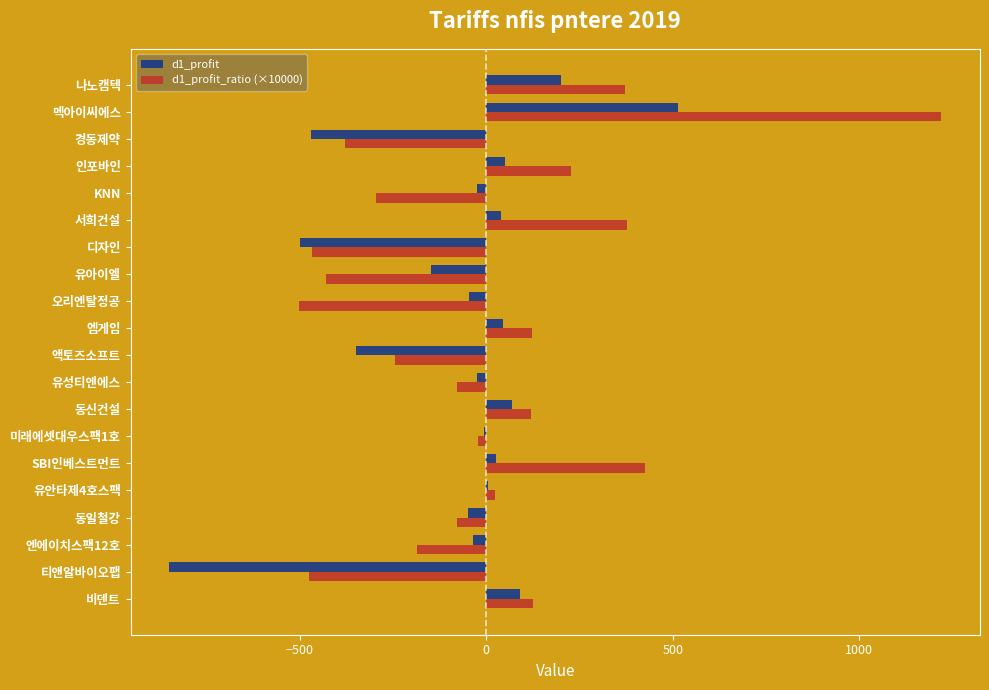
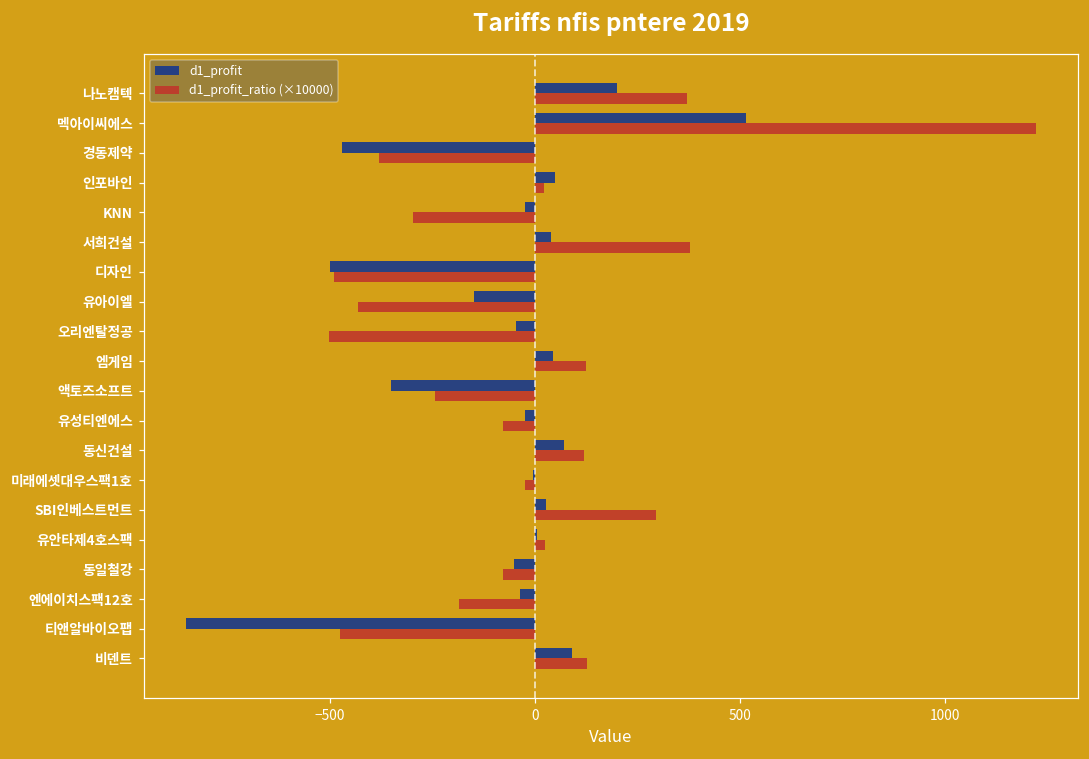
  {
    "d1_profit": {
      "나노캠텍": 200,
      "멕아이씨에스": 520,
      "경동제약": -470,
      "인포바인": 50,
      "KNN": -30,
      "서희건설": 40,
      "디자인": -500,
      "유아이엘": -150,
      "오리엔탈정공": -50,
      "엠게임": 50,
      "액토즈소프트": -350,
      "유성티엔에스": -30,
      "동신건설": 70,
      "SBI인베스트먼트": 30,
      "동일철강": -50,
      "엔에이치스팩12호": -40,
      "티앤알바이오팹": -850,
      "비덴트": 90
    },
    "d1_profit_ratio (×10000)": {
      "나노캠텍": 370,
      "멕아이씨에스": 1220,
      "경동제약": -380,
-     "인포바인": 230,
+     "인포바인": 20,
      "KNN": -300,
      "서희건설": 380,
-     "디자인": -470,
+     "디자인": -490,
      "유아이엘": -430,
      "오리엔탈정공": -500,
      "엠게임": 120,
      "액토즈소프트": -240,
      "유성티엔에스": -80,
      "동신건설": 120,
      "미래에셋대우스팩1호": -20,
-     "SBI인베스트먼트": 430,
+     "SBI인베스트먼트": 300,
      "유안타제4호스팩": 20,
      "동일철강": -80,
      "엔에이치스팩12호": -190,
      "티앤알바이오팹": -470,
      "비덴트": 130
    }
  }
